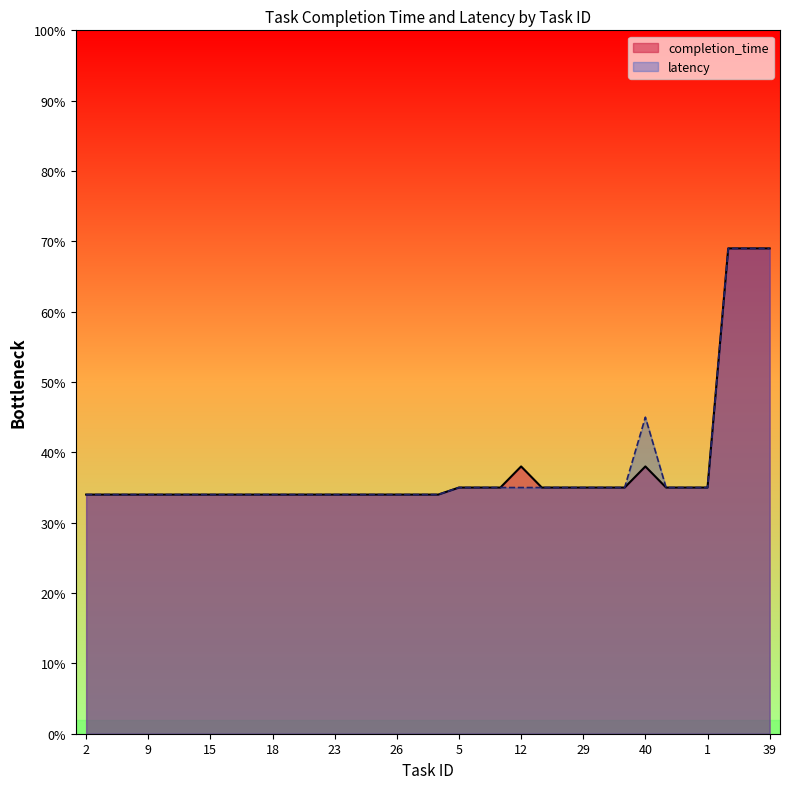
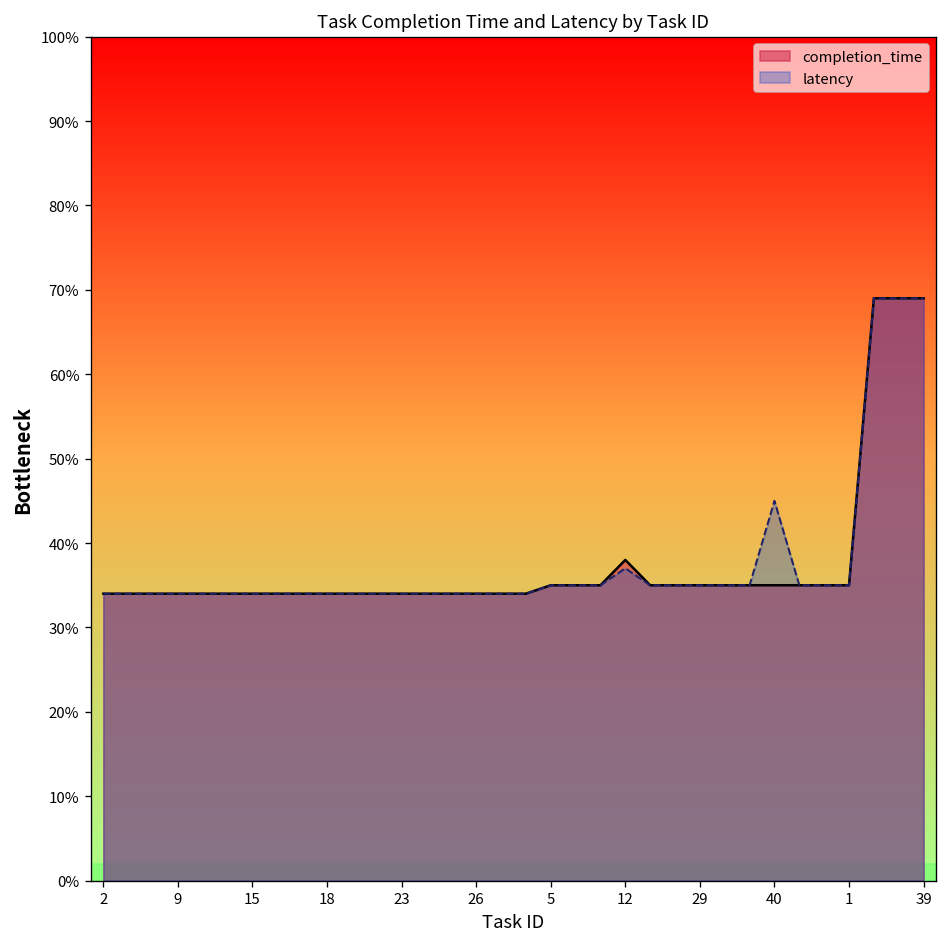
  {
    "completion_time": {
      "12": "38%",
-     "40": "38%"
+     "40": "35%"
    },
    "latency": {
-     "12": "35%",
+     "12": "37%",
      "40": "45%"
    }
  }
